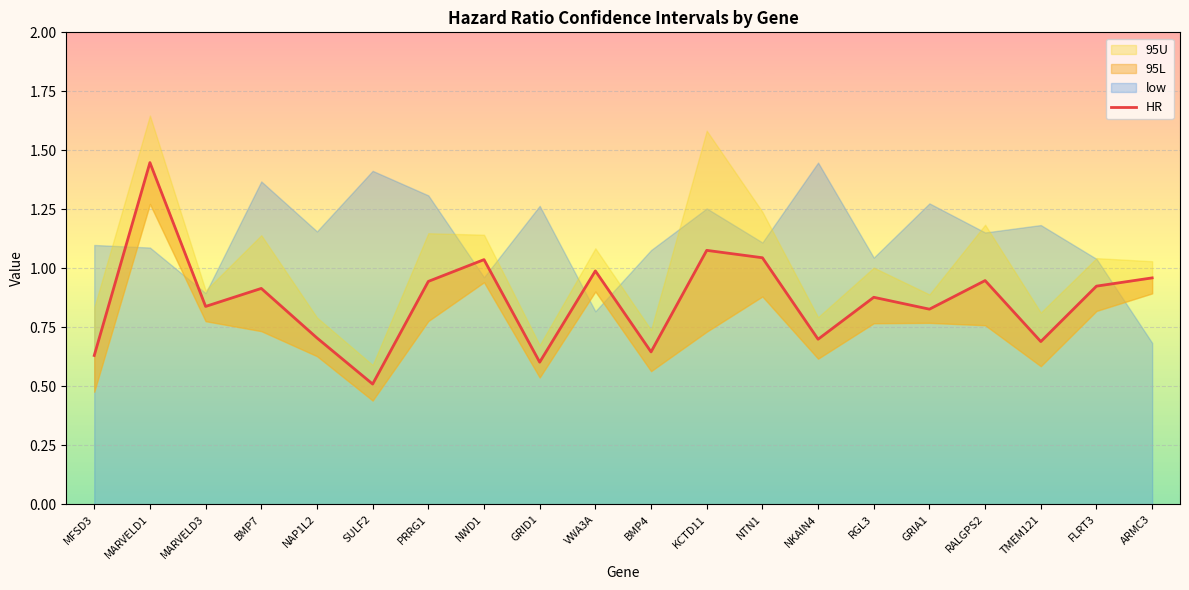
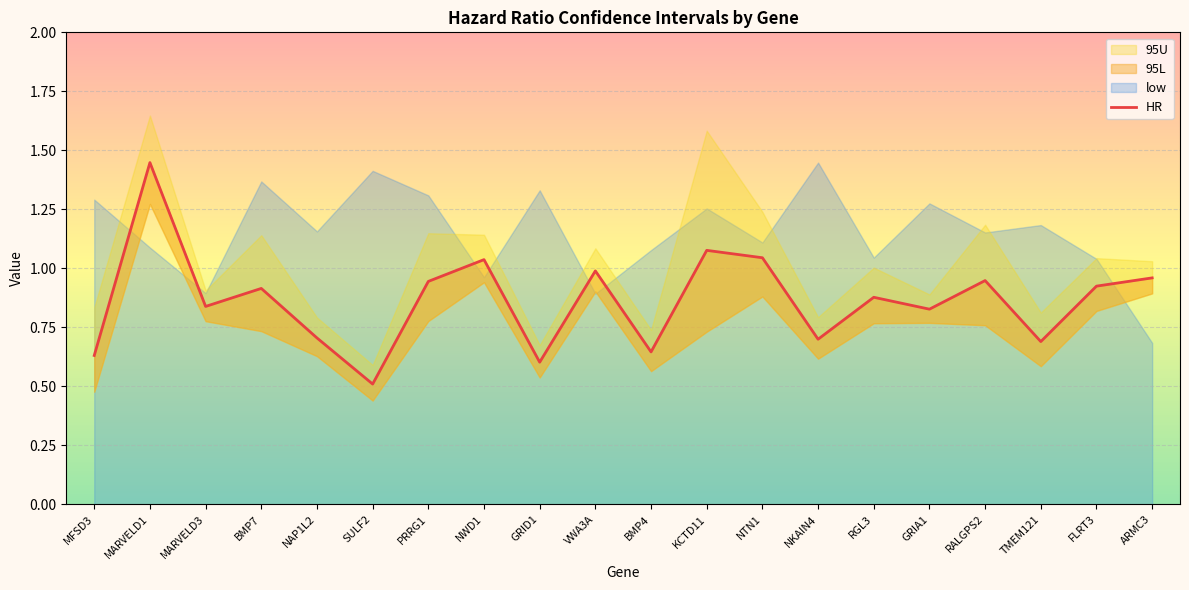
  {
    "low": {
-     "MFSD3": 1.10,
+     "MFSD3": 1.29,
      "MARVELD1": 1.09,
      "MARVELD3": 0.90,
      "BMP7": 1.37,
      "NAP1L2": 1.16,
      "SULF2": 1.41,
      "PRRG1": 1.31,
      "NWD1": 0.96,
-     "GRID1": 1.26,
-     "VWA3A": 0.82,
+     "GRID1": 1.33,
+     "VWA3A": 0.89,
      "BMP4": 1.08,
      "KCTD11": 1.25,
      "NTN1": 1.11,
      "NKAIN4": 1.45,
      "RGL3": 1.05,
      "GRIA1": 1.28,
      "RALGPS2": 1.15,
      "TMEM121": 1.18,
      "ARMC3": 0.68
    }
  }
